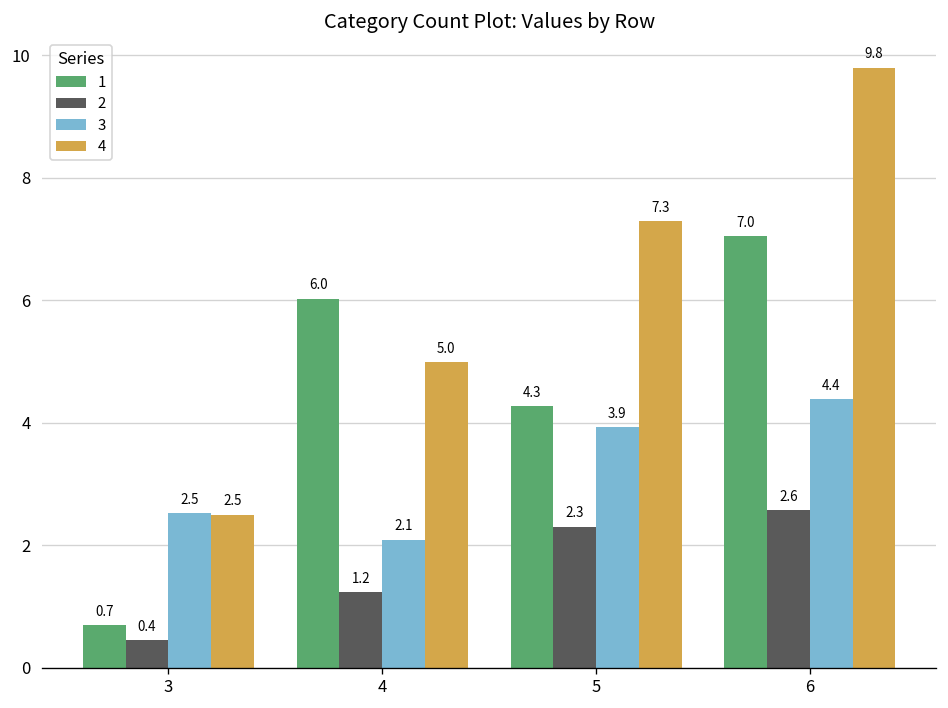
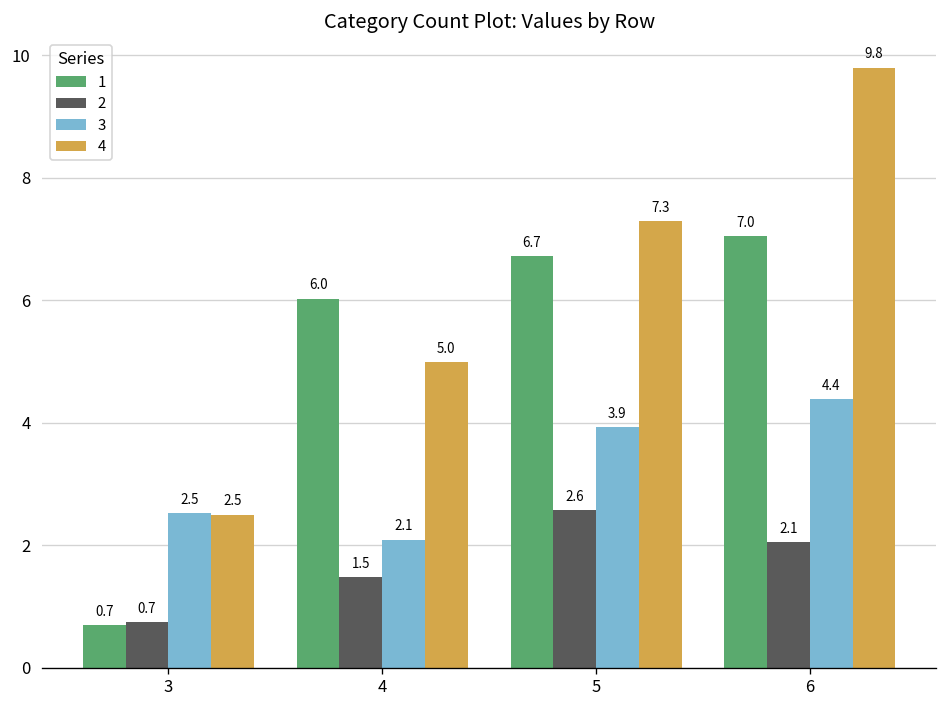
  {
    "1": {
      "3": 0.7,
      "4": 6.0,
-     "5": 4.3,
+     "5": 6.7,
      "6": 7.0
    },
    "2": {
-     "3": 0.4,
-     "4": 1.2,
-     "5": 2.3,
-     "6": 2.6
+     "3": 0.7,
+     "4": 1.5,
+     "5": 2.6,
+     "6": 2.1
    },
    "3": {
      "3": 2.5,
      "4": 2.1,
      "5": 3.9,
      "6": 4.4
    },
    "4": {
      "3": 2.5,
      "4": 5.0,
      "5": 7.3,
      "6": 9.8
    }
  }
